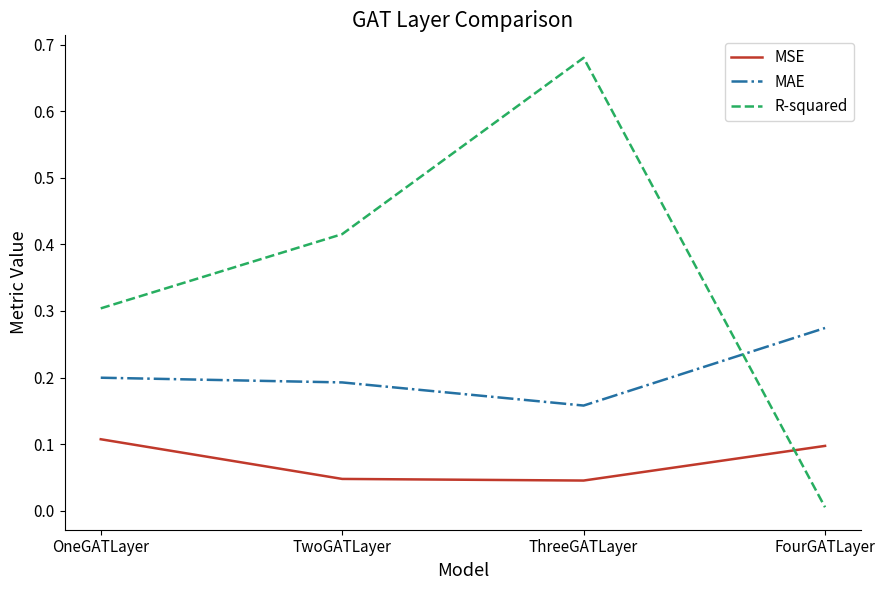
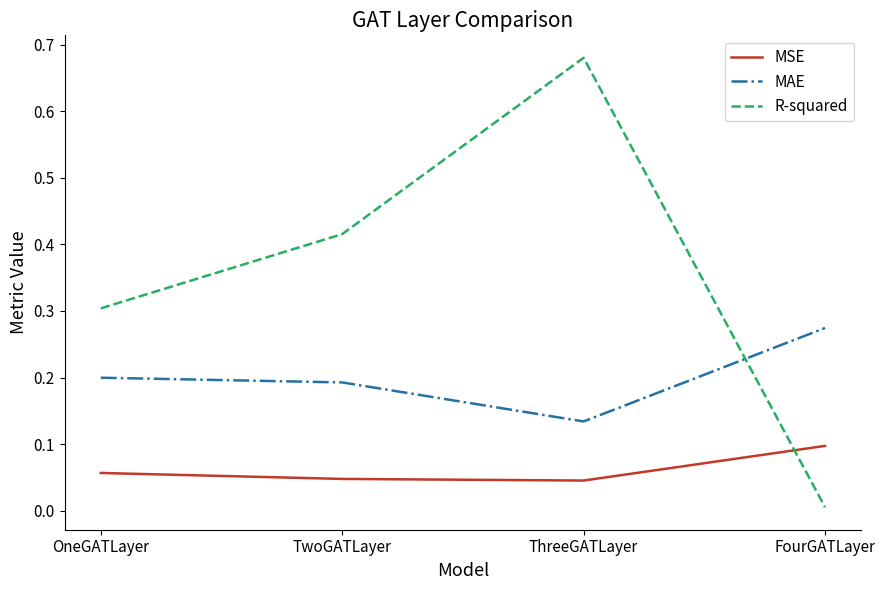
  {
    "MSE": {
-     "OneGATLayer": 0.11,
+     "OneGATLayer": 0.06,
      "TwoGATLayer": 0.05,
      "ThreeGATLayer": 0.05,
      "FourGATLayer": 0.10
    },
    "MAE": {
      "OneGATLayer": 0.20,
      "TwoGATLayer": 0.19,
-     "ThreeGATLayer": 0.16,
+     "ThreeGATLayer": 0.13,
      "FourGATLayer": 0.27
    },
    "R-squared": {
      "OneGATLayer": 0.30,
      "TwoGATLayer": 0.42,
      "ThreeGATLayer": 0.68,
      "FourGATLayer": 0.01
    }
  }
